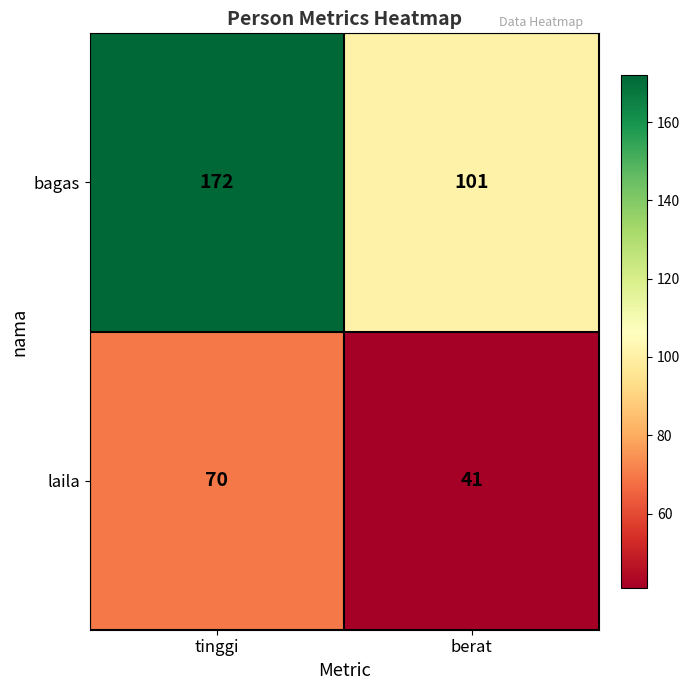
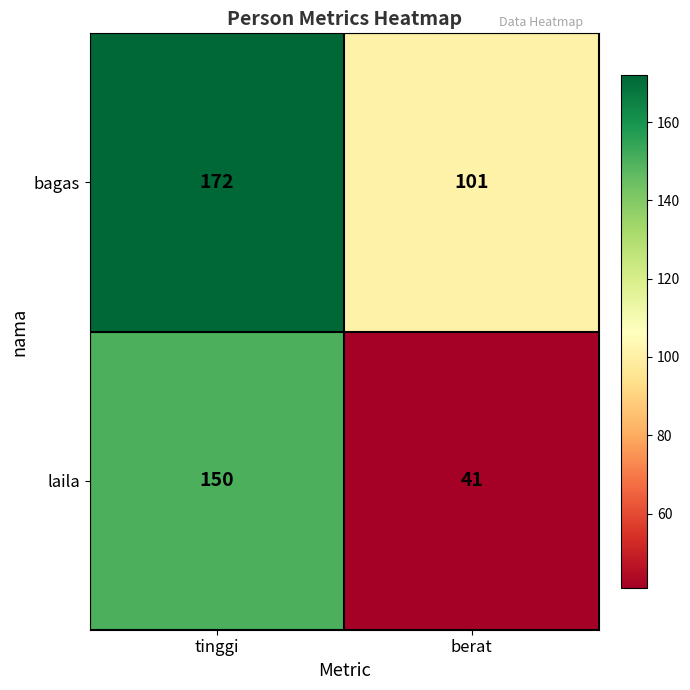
  {
    "bagas": {
      "tinggi": 172,
      "berat": 101
    },
    "laila": {
-     "tinggi": 70,
+     "tinggi": 150,
      "berat": 41
    }
  }
